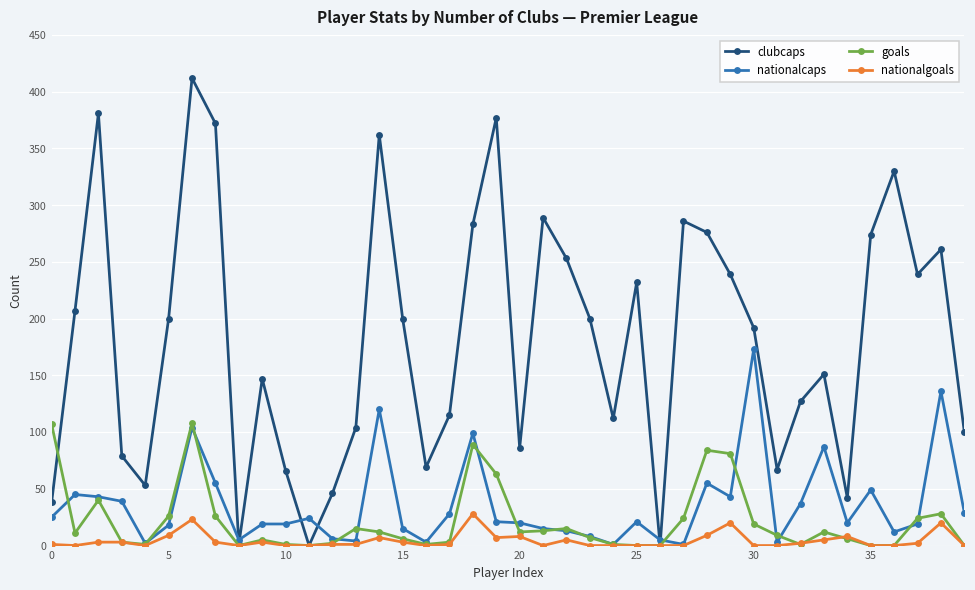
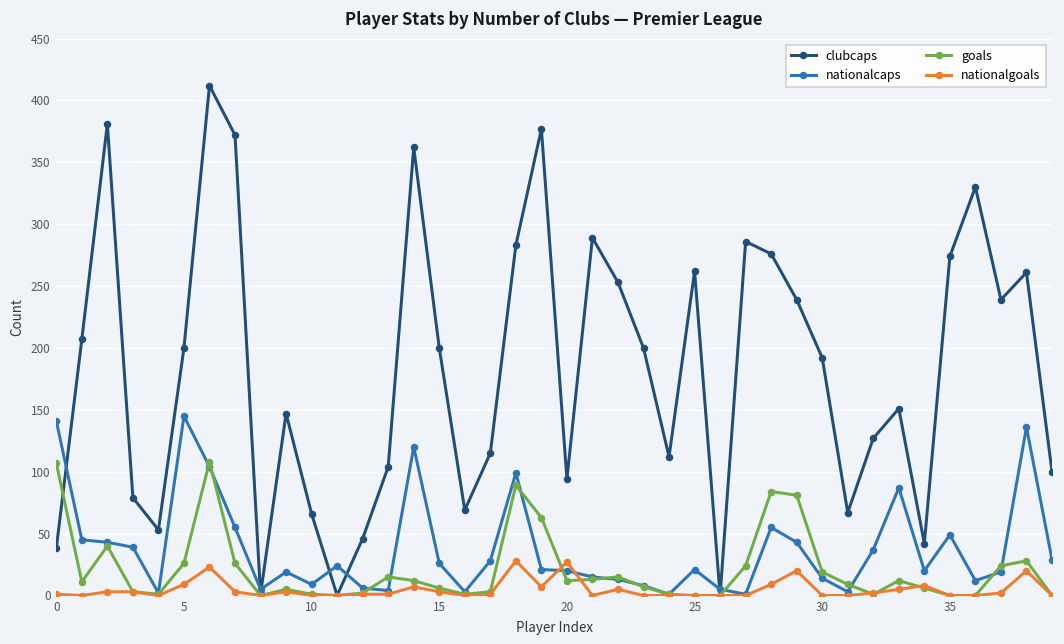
  {
    "clubcaps": {
      "0": 38,
      "5": 200,
      "10": 66,
      "15": 200,
-     "20": 86,
-     "25": 232,
+     "20": 94,
+     "25": 262,
      "30": 192,
      "35": 274
    },
    "nationalcaps": {
-     "0": 25,
-     "5": 18,
-     "10": 19,
-     "15": 15,
+     "0": 141,
+     "5": 145,
+     "10": 9,
+     "15": 26,
      "20": 20,
      "25": 21,
-     "30": 173,
+     "30": 14,
      "35": 49
    },
    "goals": {
      "0": 107,
      "5": 26,
      "15": 6,
      "20": 12,
      "30": 19
    },
    "nationalgoals": {
      "0": 1,
      "5": 9,
      "15": 3,
-     "20": 8,
+     "20": 27,
      "30": 0
    }
  }
